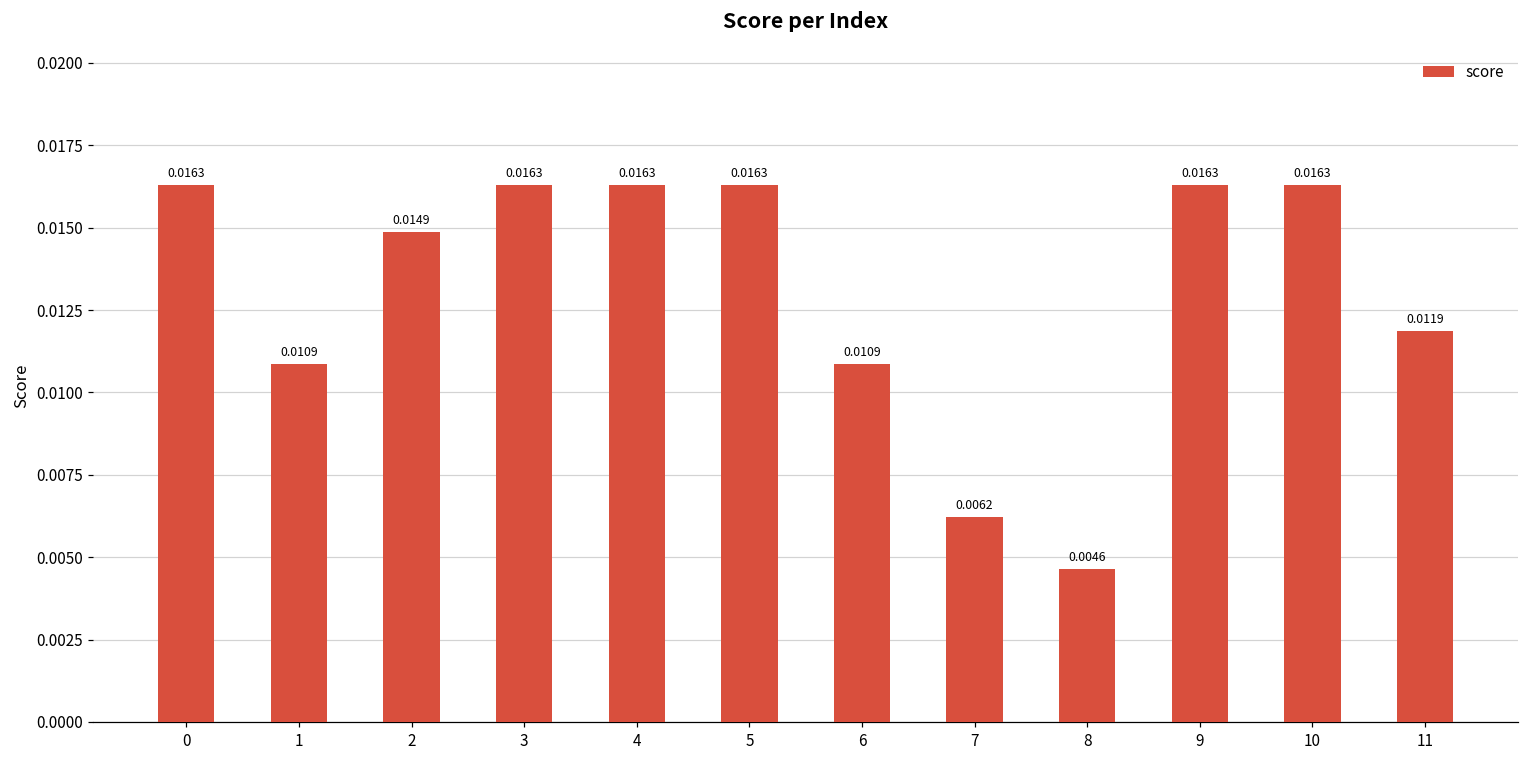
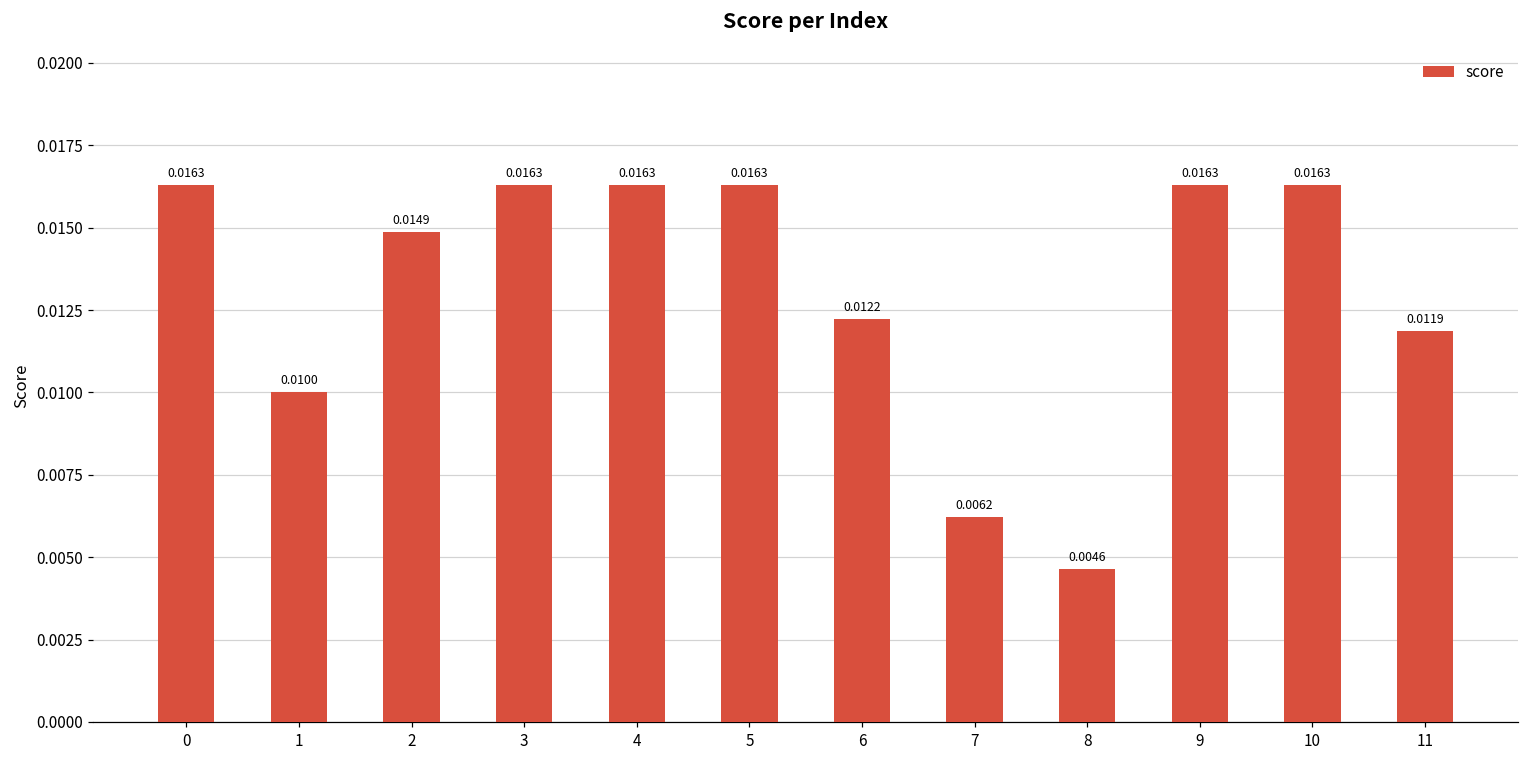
  {
    "0": 0.0163,
-   "1": 0.0109,
+   "1": 0.0100,
    "2": 0.0149,
    "3": 0.0163,
    "4": 0.0163,
    "5": 0.0163,
-   "6": 0.0109,
+   "6": 0.0122,
    "7": 0.0062,
    "8": 0.0046,
    "9": 0.0163,
    "10": 0.0163,
    "11": 0.0119
  }
